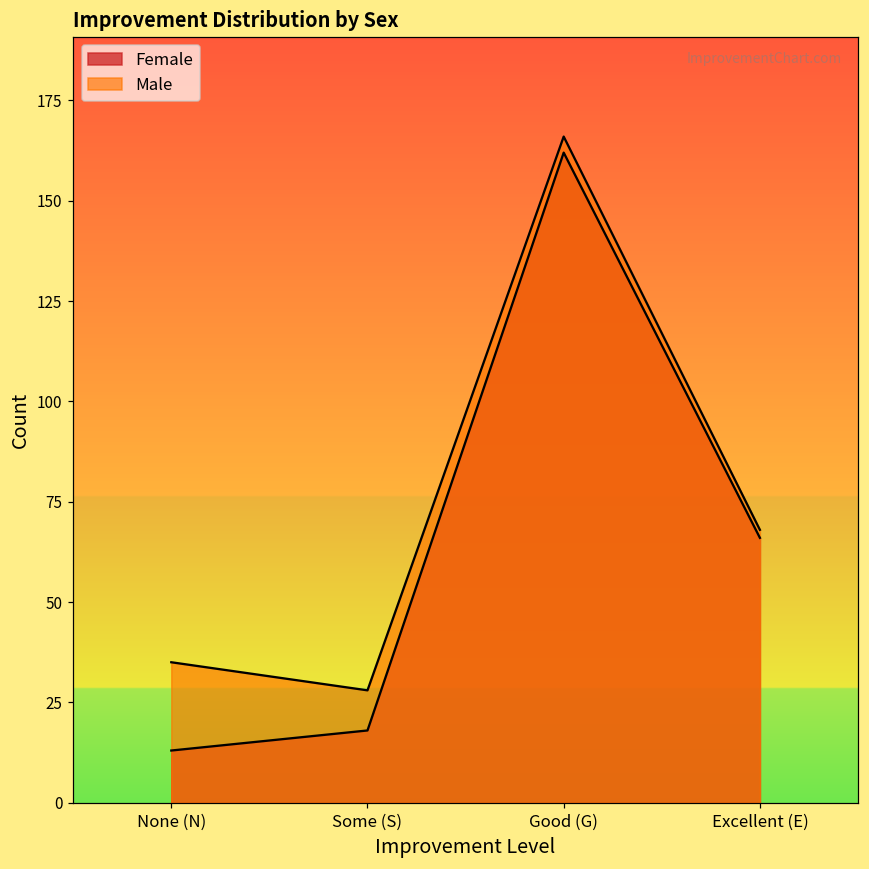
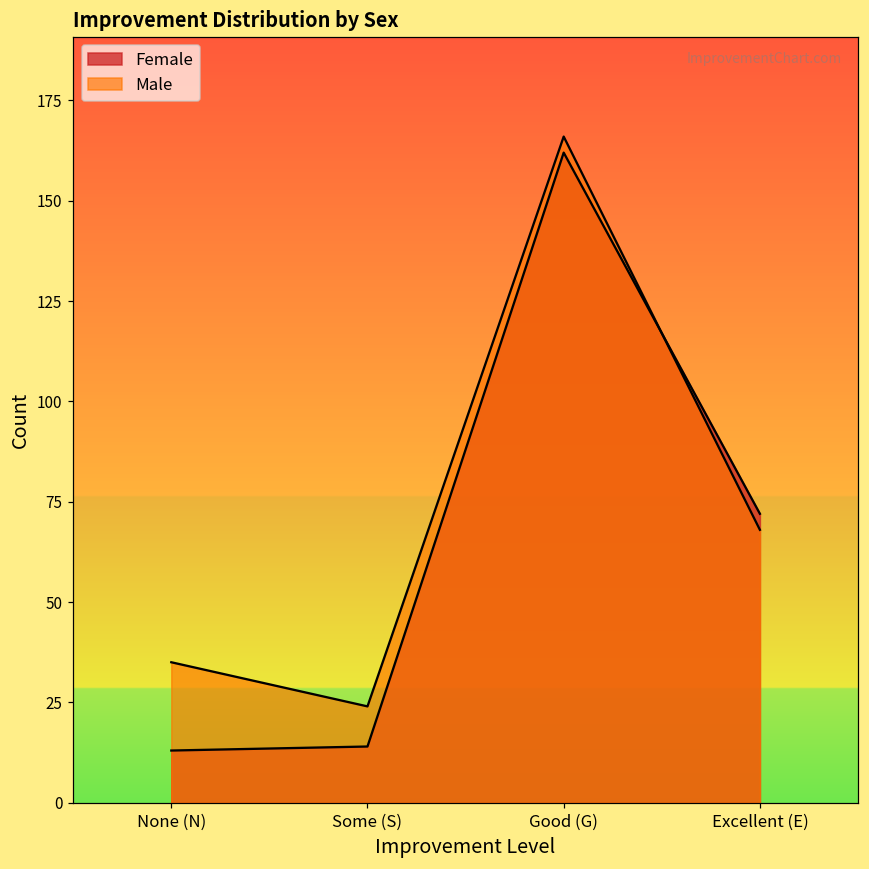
  {
    "Female": {
      "None (N)": 13,
-     "Some (S)": 18,
+     "Some (S)": 14,
      "Good (G)": 162,
-     "Excellent (E)": 66
+     "Excellent (E)": 72
    },
    "Male": {
      "None (N)": 35,
-     "Some (S)": 28,
+     "Some (S)": 24,
      "Good (G)": 166,
      "Excellent (E)": 68
    }
  }
